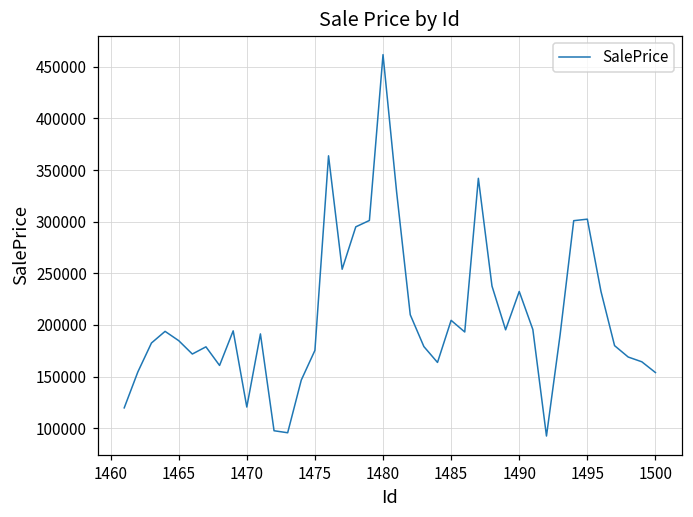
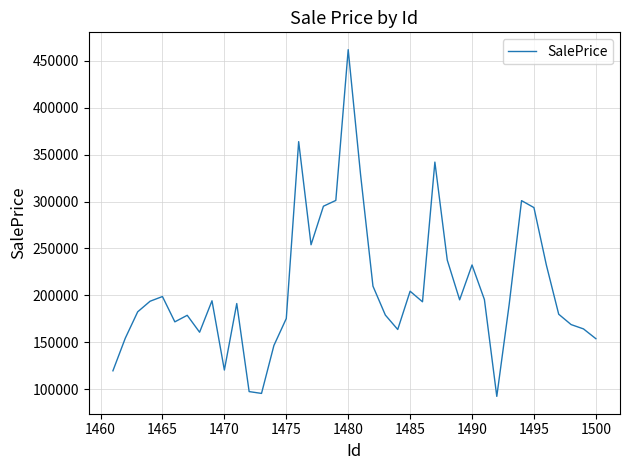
  {
-   "1465": 180000,
+   "1465": 200000,
    "1470": 120000,
    "1475": 180000,
    "1480": 460000,
    "1485": 200000,
    "1490": 230000,
-   "1495": 300000,
+   "1495": 290000,
    "1500": 150000
  }
